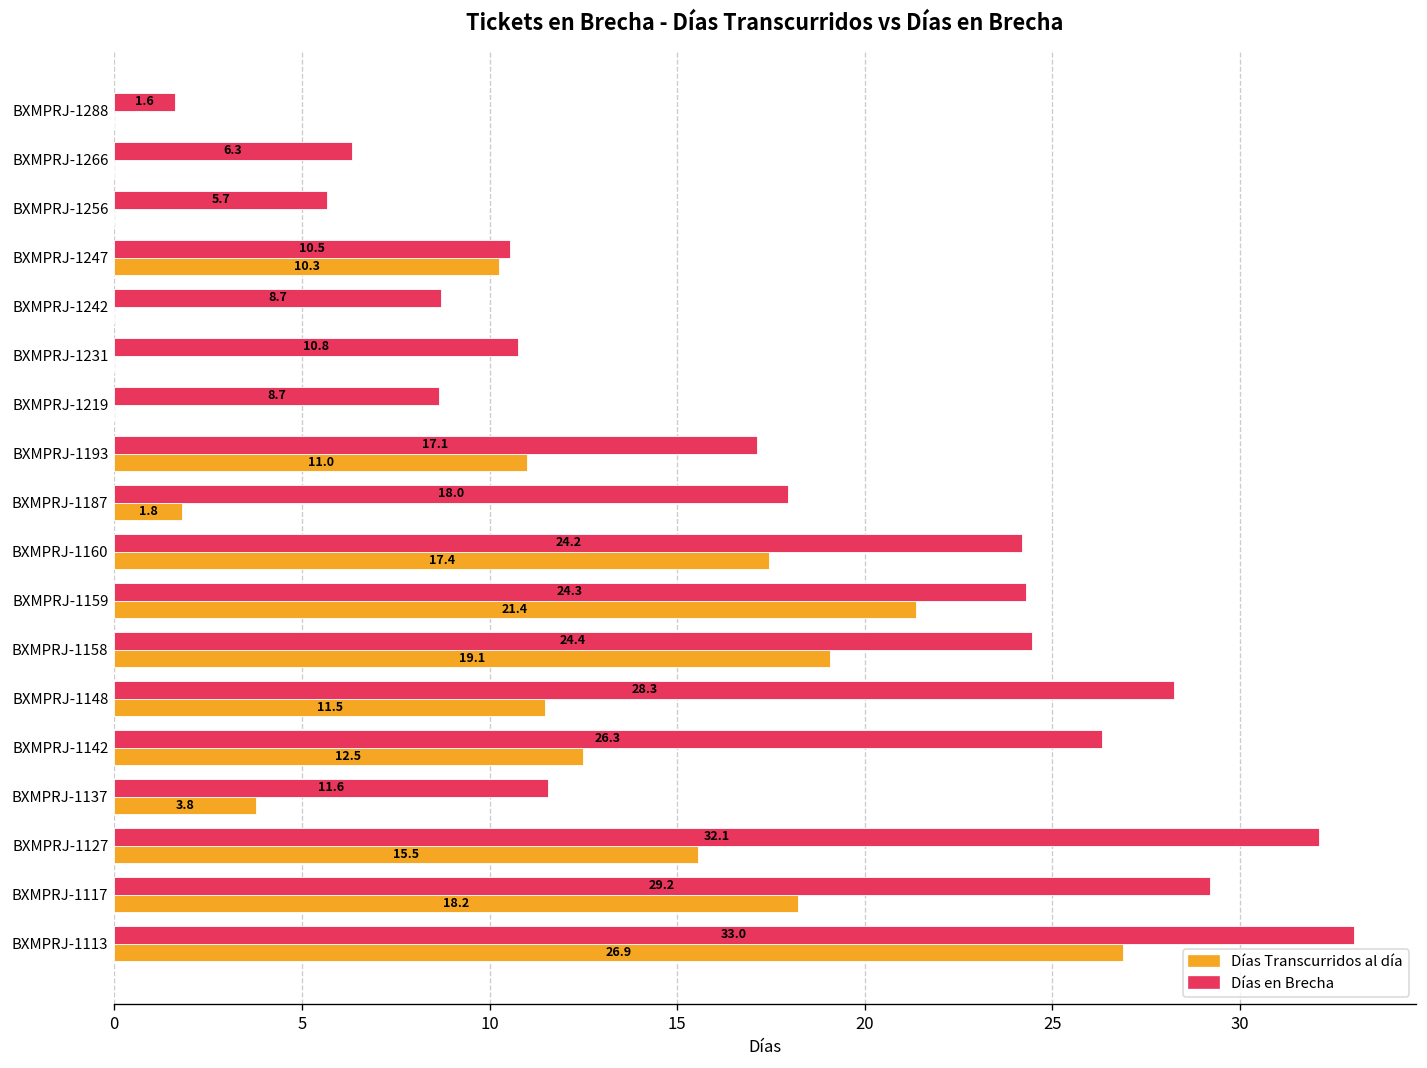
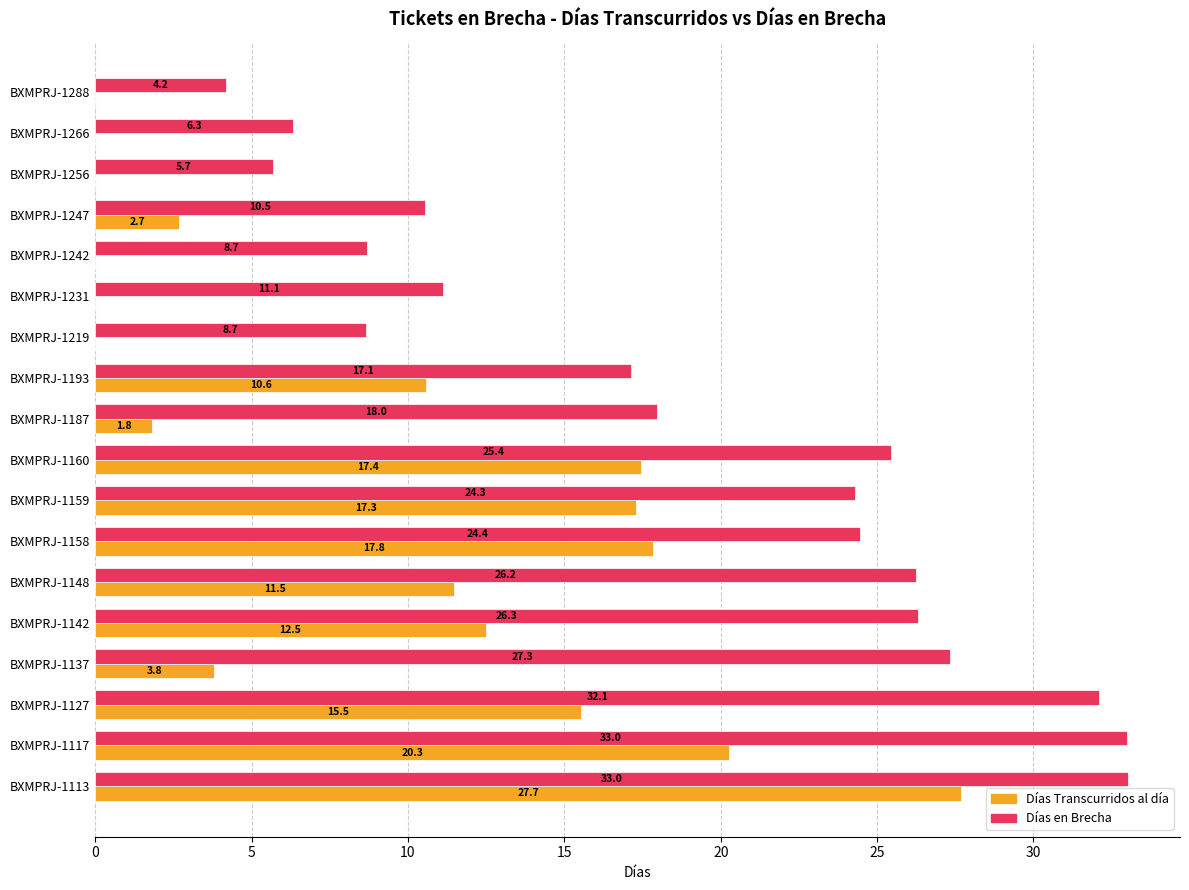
  {
    "Días Transcurridos al día": {
-     "BXMPRJ-1247": 10.3,
-     "BXMPRJ-1193": 11.0,
+     "BXMPRJ-1247": 2.7,
+     "BXMPRJ-1193": 10.6,
      "BXMPRJ-1187": 1.8,
      "BXMPRJ-1160": 17.4,
-     "BXMPRJ-1159": 21.4,
-     "BXMPRJ-1158": 19.1,
+     "BXMPRJ-1159": 17.3,
+     "BXMPRJ-1158": 17.8,
      "BXMPRJ-1148": 11.5,
      "BXMPRJ-1142": 12.5,
      "BXMPRJ-1137": 3.8,
      "BXMPRJ-1127": 15.5,
-     "BXMPRJ-1117": 18.2,
-     "BXMPRJ-1113": 26.9
+     "BXMPRJ-1117": 20.3,
+     "BXMPRJ-1113": 27.7
    },
    "Días en Brecha": {
-     "BXMPRJ-1288": 1.6,
+     "BXMPRJ-1288": 4.2,
      "BXMPRJ-1266": 6.3,
      "BXMPRJ-1256": 5.7,
      "BXMPRJ-1247": 10.5,
      "BXMPRJ-1242": 8.7,
-     "BXMPRJ-1231": 10.8,
+     "BXMPRJ-1231": 11.1,
      "BXMPRJ-1219": 8.7,
      "BXMPRJ-1193": 17.1,
      "BXMPRJ-1187": 18.0,
-     "BXMPRJ-1160": 24.2,
+     "BXMPRJ-1160": 25.4,
      "BXMPRJ-1159": 24.3,
      "BXMPRJ-1158": 24.4,
-     "BXMPRJ-1148": 28.3,
+     "BXMPRJ-1148": 26.2,
      "BXMPRJ-1142": 26.3,
-     "BXMPRJ-1137": 11.6,
+     "BXMPRJ-1137": 27.3,
      "BXMPRJ-1127": 32.1,
-     "BXMPRJ-1117": 29.2,
+     "BXMPRJ-1117": 33.0,
      "BXMPRJ-1113": 33.0
    }
  }
